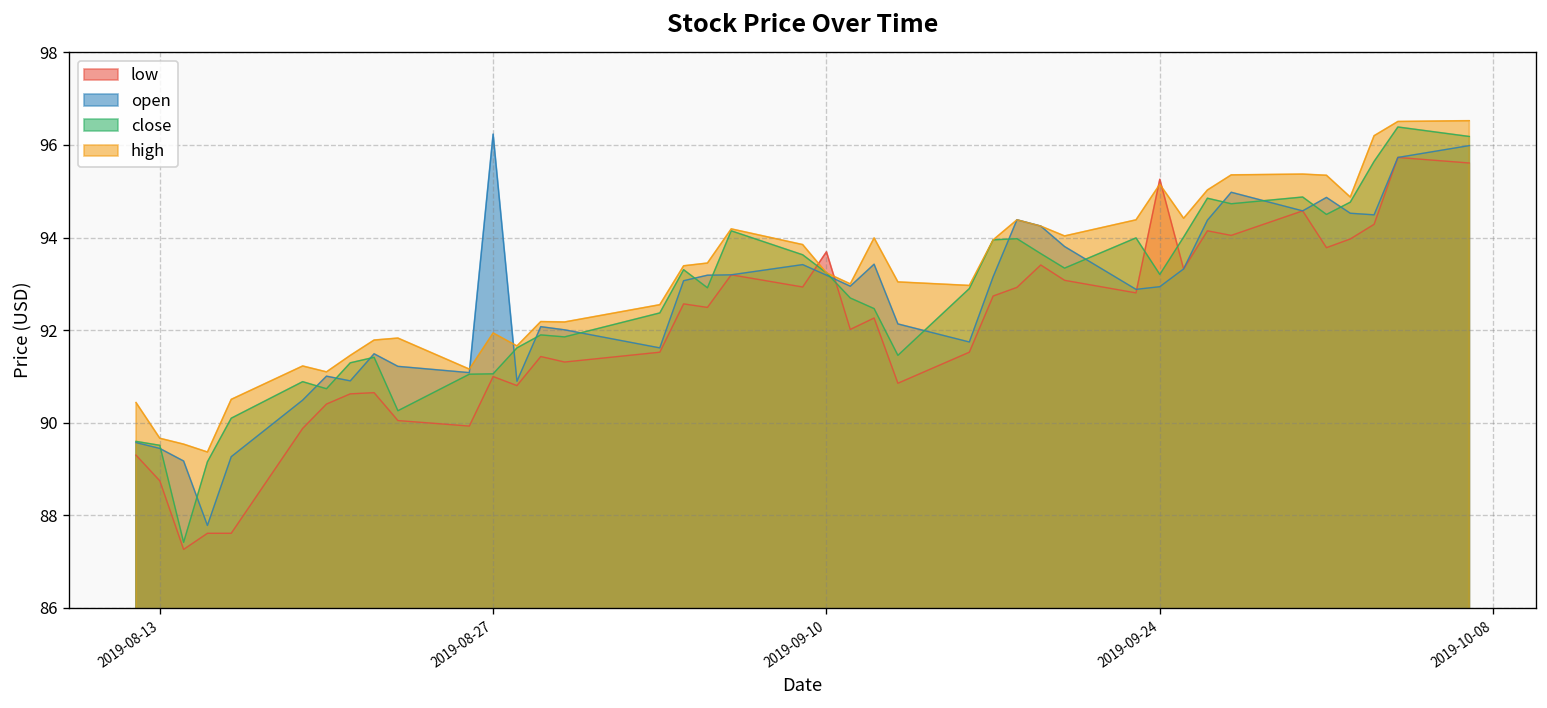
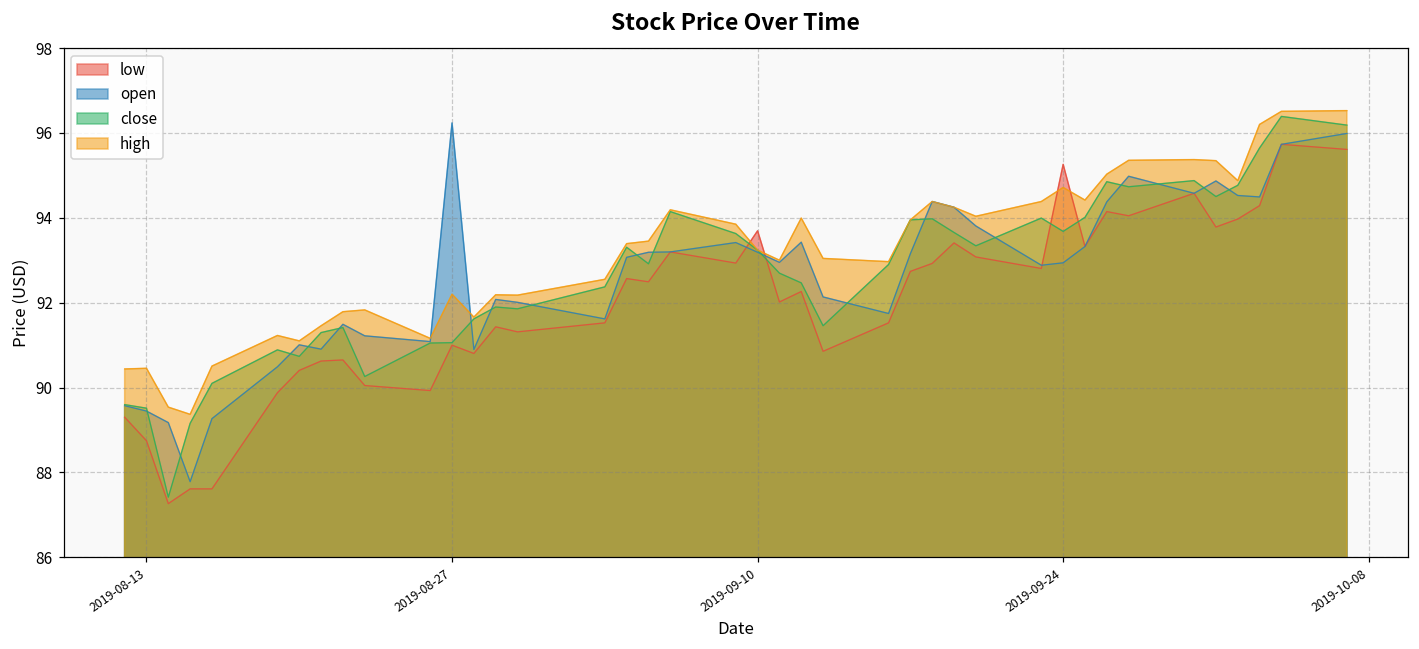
  {
    "low": {
      "2019-08-13": 88.7,
      "2019-09-10": 93.7,
      "2019-09-24": 95.3
    },
    "open": {
      "2019-08-13": 89.4,
      "2019-08-27": 96.2,
      "2019-09-24": 92.9
    },
    "close": {
      "2019-08-13": 89.5,
-     "2019-09-24": 93.2
+     "2019-09-24": 93.7
    },
    "high": {
-     "2019-08-13": 89.7,
-     "2019-08-27": 91.9,
-     "2019-09-24": 95.2
+     "2019-08-13": 90.5,
+     "2019-08-27": 92.2,
+     "2019-09-24": 94.7
    }
  }
